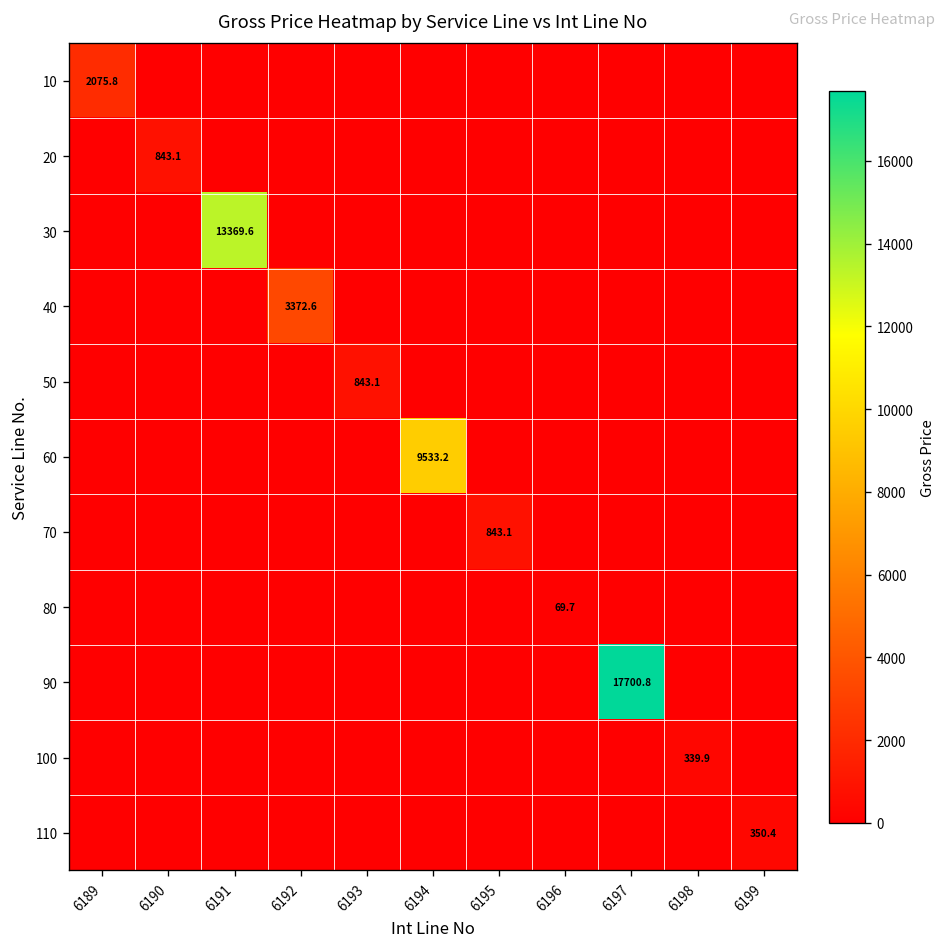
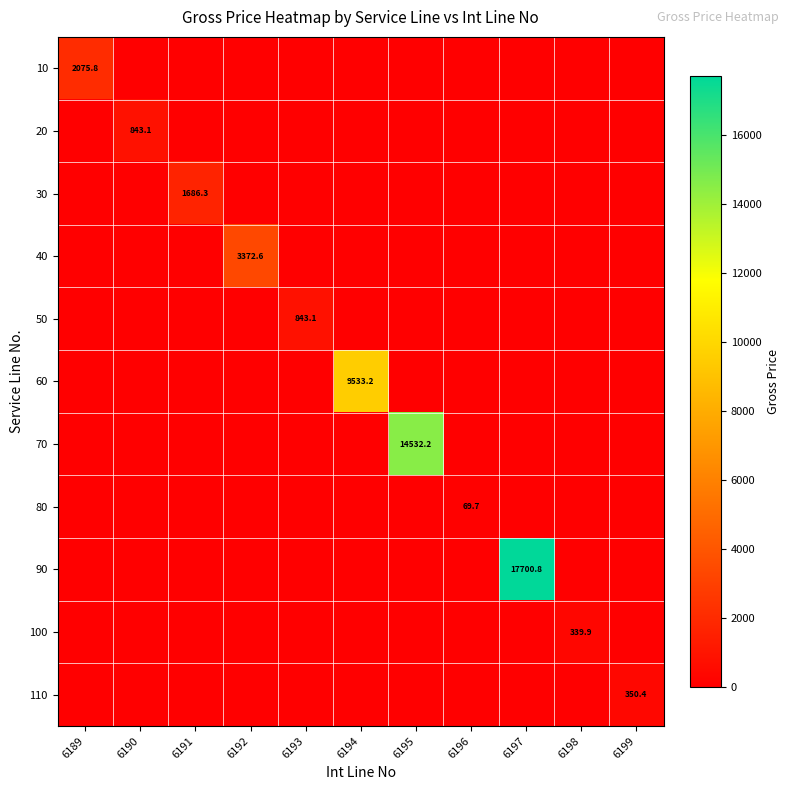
  {
    "10": {
      "6189": 2075.8
    },
    "20": {
      "6190": 843.1
    },
    "30": {
-     "6191": 13369.6
+     "6191": 1686.3
    },
    "40": {
      "6192": 3372.6
    },
    "50": {
      "6193": 843.1
    },
    "60": {
      "6194": 9533.2
    },
    "70": {
-     "6195": 843.1
+     "6195": 14532.2
    },
    "80": {
      "6196": 69.7
    },
    "90": {
      "6197": 17700.8
    },
    "100": {
      "6198": 339.9
    },
    "110": {
      "6199": 350.4
    }
  }
